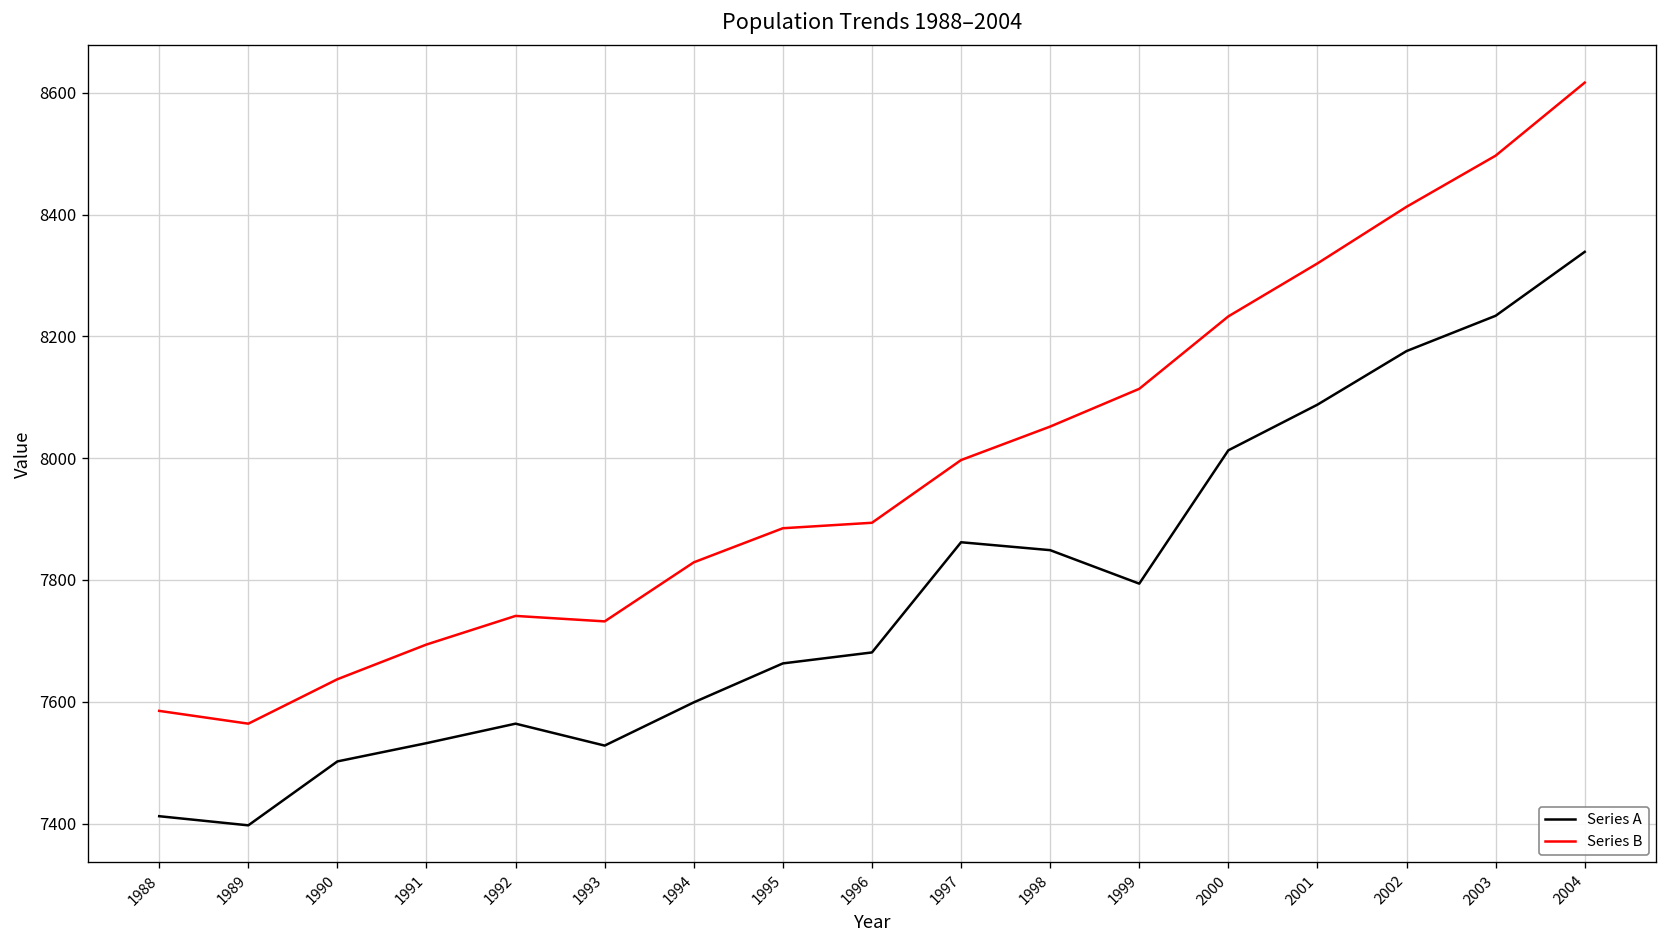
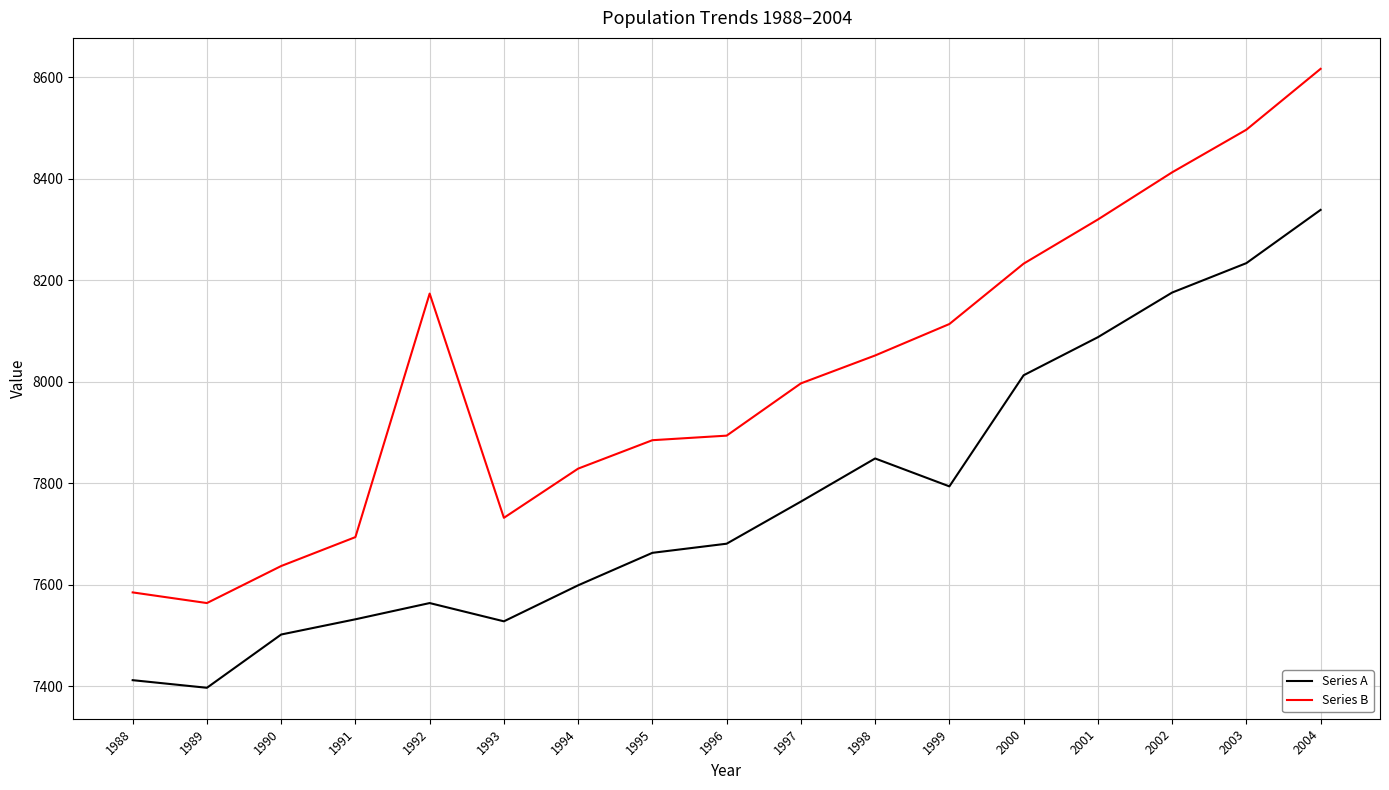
  {
    "Series A": {
      "1988": 7410,
      "1989": 7400,
      "1990": 7500,
      "1991": 7530,
      "1992": 7560,
      "1993": 7530,
      "1994": 7600,
      "1995": 7660,
      "1996": 7680,
-     "1997": 7860,
+     "1997": 7760,
      "1998": 7850,
      "1999": 7790,
      "2000": 8010,
      "2001": 8090,
      "2002": 8180,
      "2003": 8230,
      "2004": 8340
    },
    "Series B": {
      "1988": 7590,
      "1989": 7560,
      "1990": 7640,
      "1991": 7690,
-     "1992": 7740,
+     "1992": 8170,
      "1993": 7730,
      "1994": 7830,
      "1995": 7890,
      "1996": 7890,
      "1997": 8000,
      "1998": 8050,
      "1999": 8110,
      "2000": 8230,
      "2001": 8320,
      "2002": 8410,
      "2003": 8500,
      "2004": 8620
    }
  }
